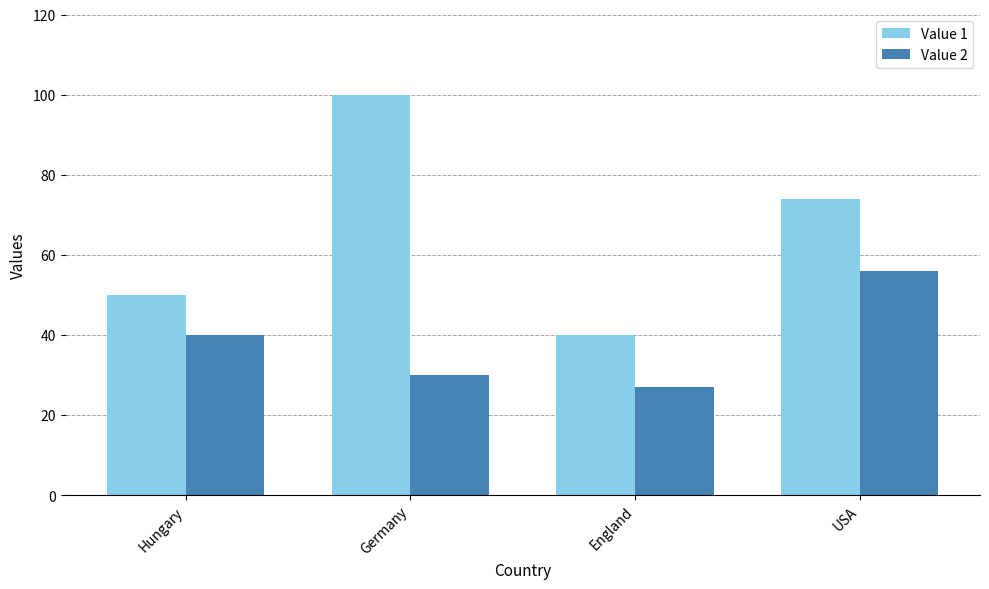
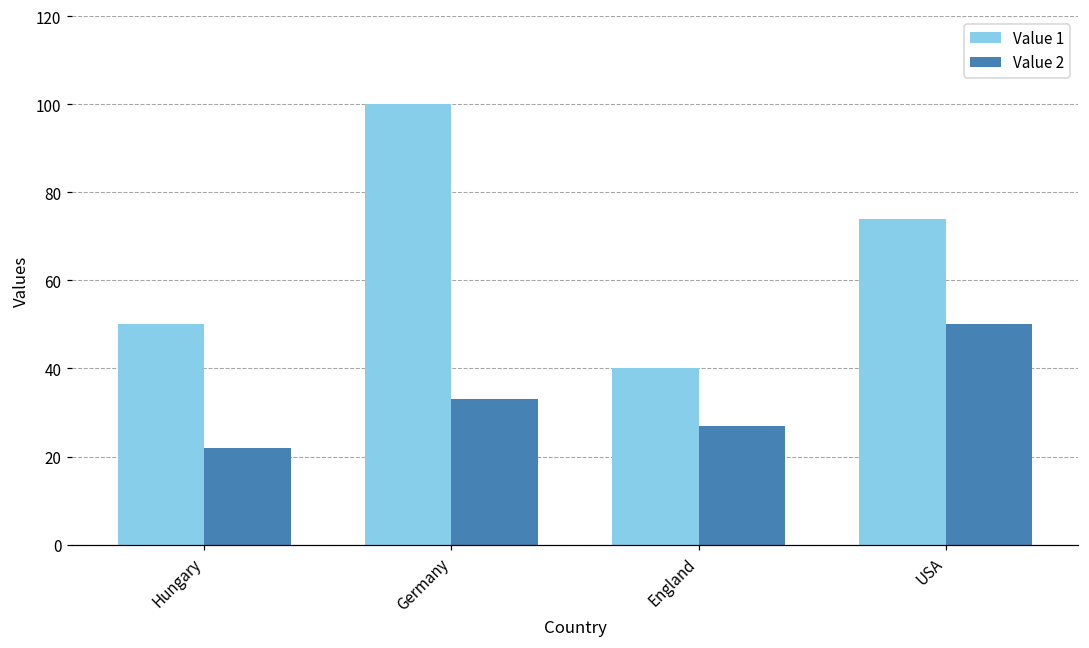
  {
    "Value 1": {
      "Hungary": 50,
      "Germany": 100,
      "England": 40,
      "USA": 74
    },
    "Value 2": {
-     "Hungary": 40,
-     "Germany": 30,
+     "Hungary": 22,
+     "Germany": 33,
      "England": 27,
-     "USA": 56
+     "USA": 50
    }
  }
